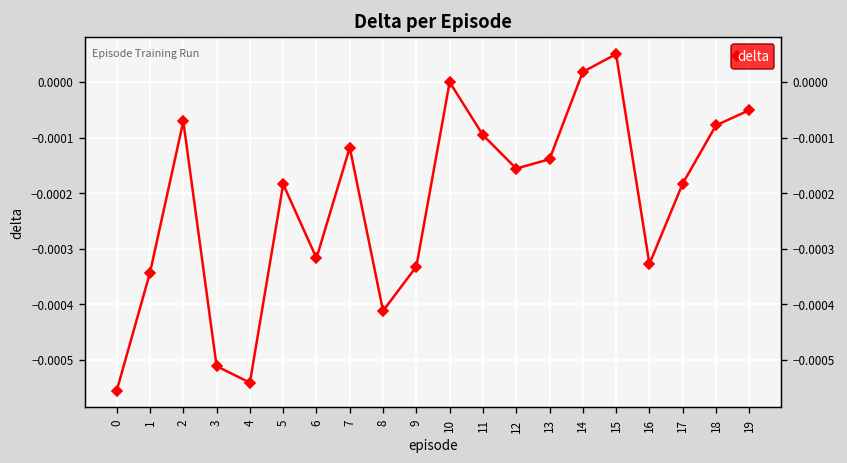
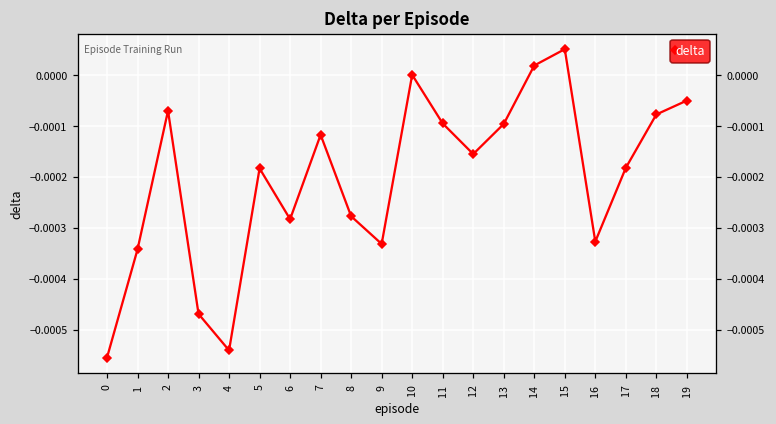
  {
    "0": -0.00055,
    "1": -0.00034,
    "2": -0.00007,
-   "3": -0.00051,
+   "3": -0.00047,
    "4": -0.00054,
    "5": -0.00018,
-   "6": -0.00032,
+   "6": -0.00028,
    "7": -0.00012,
-   "8": -0.00041,
+   "8": -0.00028,
    "9": -0.00033,
    "10": 0.00000,
    "11": -0.00010,
    "12": -0.00016,
-   "13": -0.00014,
+   "13": -0.00010,
    "14": 0.00002,
    "15": 0.00005,
    "16": -0.00033,
    "17": -0.00018,
    "18": -0.00008,
    "19": -0.00005
  }
